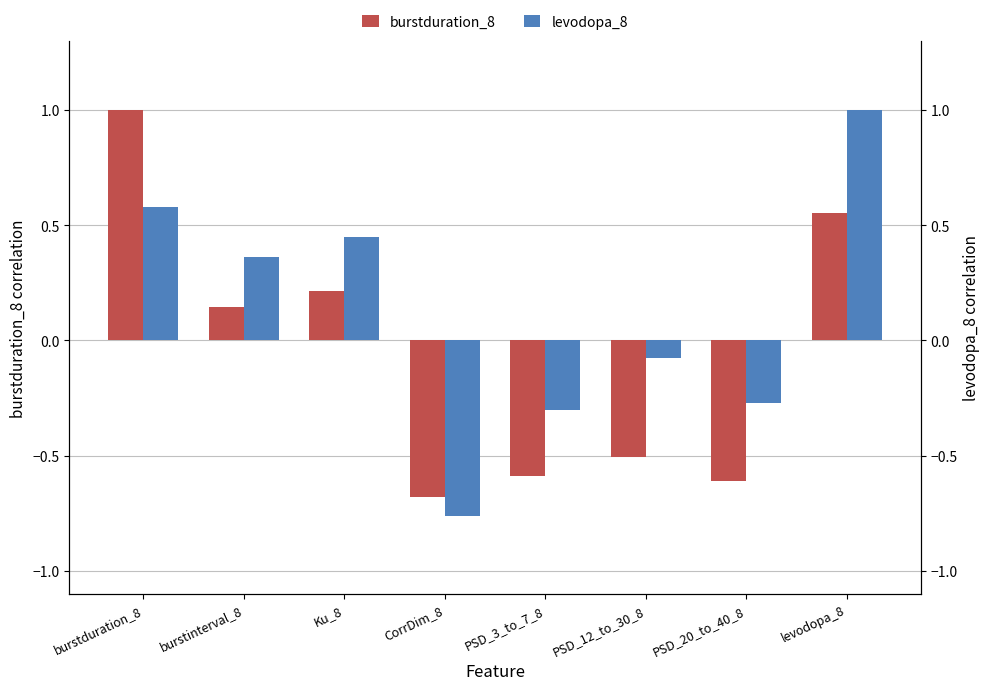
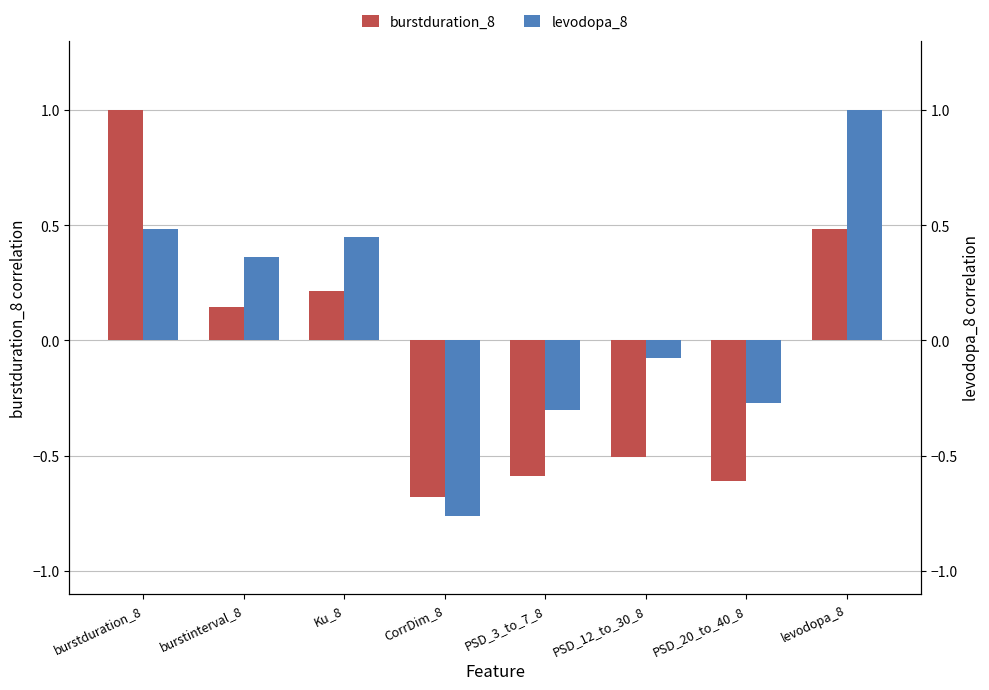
  {
    "burstduration_8": {
      "burstduration_8": 1.00,
      "burstinterval_8": 0.14,
      "Ku_8": 0.22,
      "CorrDim_8": -0.68,
      "PSD_3_to_7_8": -0.59,
      "PSD_12_to_30_8": -0.50,
      "PSD_20_to_40_8": -0.61,
-     "levodopa_8": 0.55
+     "levodopa_8": 0.49
    },
    "levodopa_8": {
-     "burstduration_8": 0.58,
+     "burstduration_8": 0.49,
      "burstinterval_8": 0.36,
      "Ku_8": 0.45,
      "CorrDim_8": -0.76,
      "PSD_3_to_7_8": -0.30,
      "PSD_12_to_30_8": -0.08,
      "PSD_20_to_40_8": -0.27,
      "levodopa_8": 1.00
    }
  }
